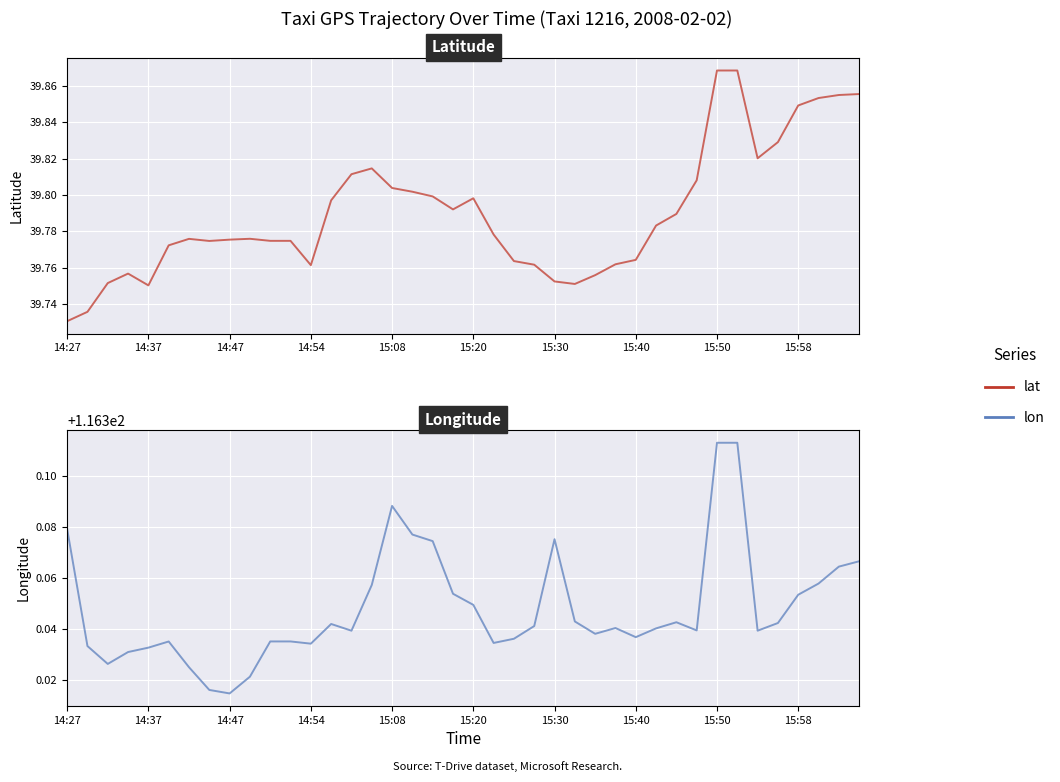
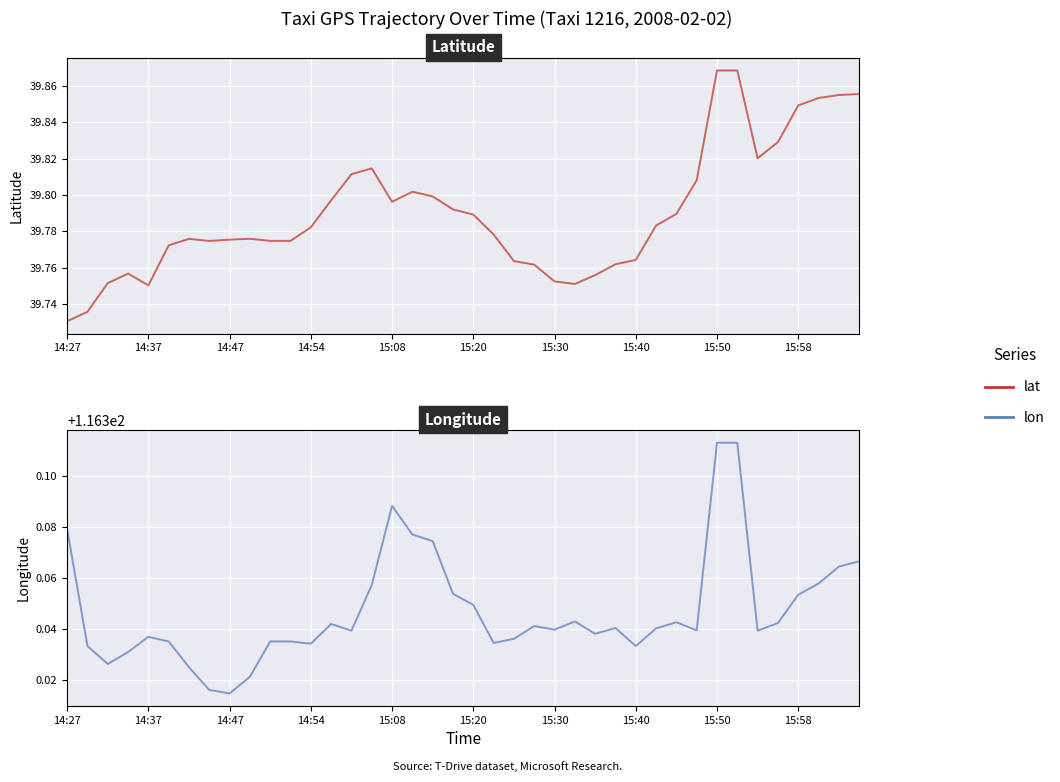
  {
    "Latitude": {
      "14:27": 39.731,
      "14:37": 39.750,
      "14:47": 39.775,
-     "14:54": 39.761,
-     "15:08": 39.804,
-     "15:20": 39.798,
+     "14:54": 39.782,
+     "15:08": 39.796,
+     "15:20": 39.789,
      "15:30": 39.752,
      "15:40": 39.764,
      "15:58": 39.849
    },
    "Longitude": {
      "14:27": 116.379,
-     "14:37": 116.333,
+     "14:37": 116.337,
      "14:47": 116.315,
      "14:54": 116.334,
      "15:08": 116.388,
      "15:20": 116.349,
-     "15:30": 116.375,
-     "15:40": 116.337,
+     "15:30": 116.340,
+     "15:40": 116.333,
      "15:58": 116.353
    }
  }
